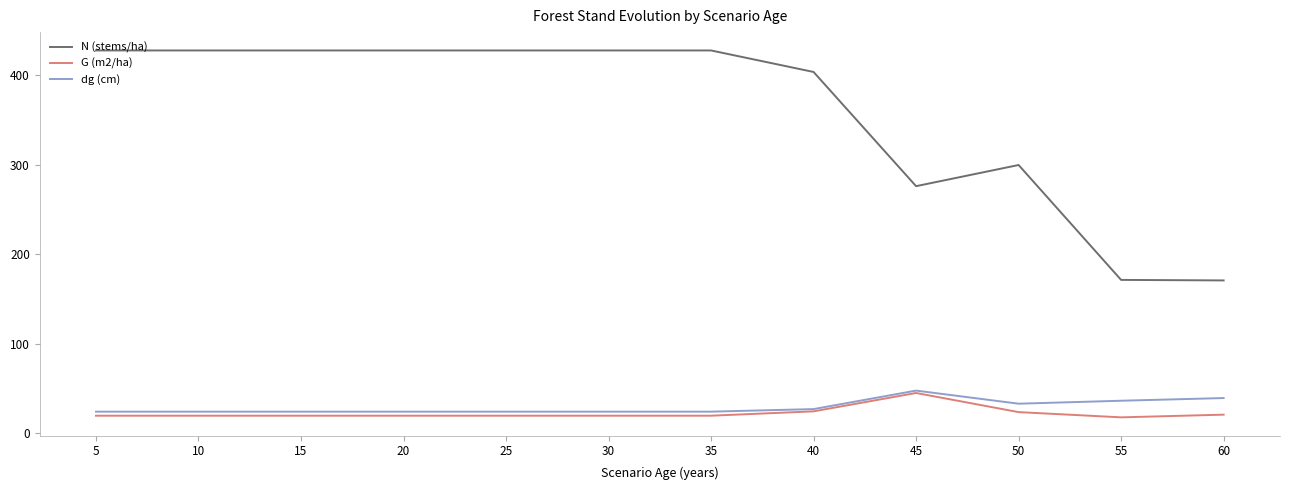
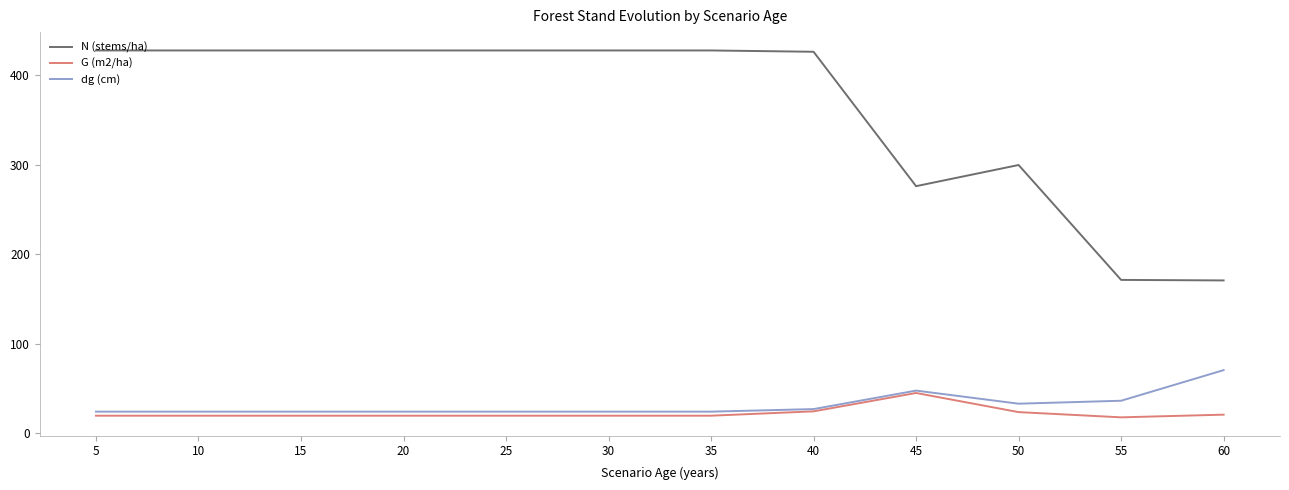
  {
    "N (stems/ha)": {
      "5": 430,
      "10": 430,
      "15": 430,
      "20": 430,
      "25": 430,
      "30": 430,
      "35": 430,
-     "40": 400,
+     "40": 430,
      "45": 280,
      "50": 300,
      "55": 170,
      "60": 170
    },
    "G (m2/ha)": {
      "5": 20,
      "10": 20,
      "15": 20,
      "20": 20,
      "25": 20,
      "30": 20,
      "35": 20,
      "50": 20,
      "55": 20,
      "60": 20
    },
    "dg (cm)": {
      "5": 20,
      "10": 20,
      "15": 20,
      "20": 20,
      "25": 20,
      "30": 20,
      "35": 20,
      "50": 30,
      "55": 40,
-     "60": 40
+     "60": 70
    }
  }
